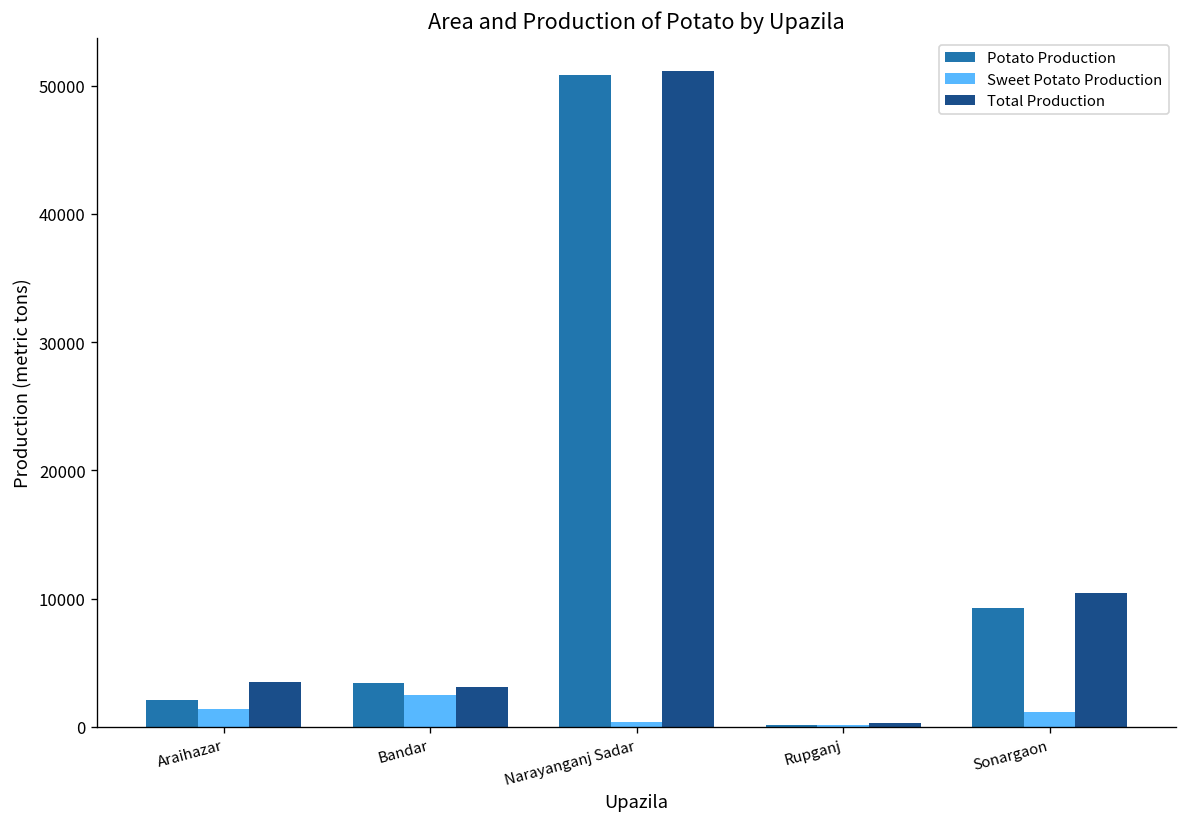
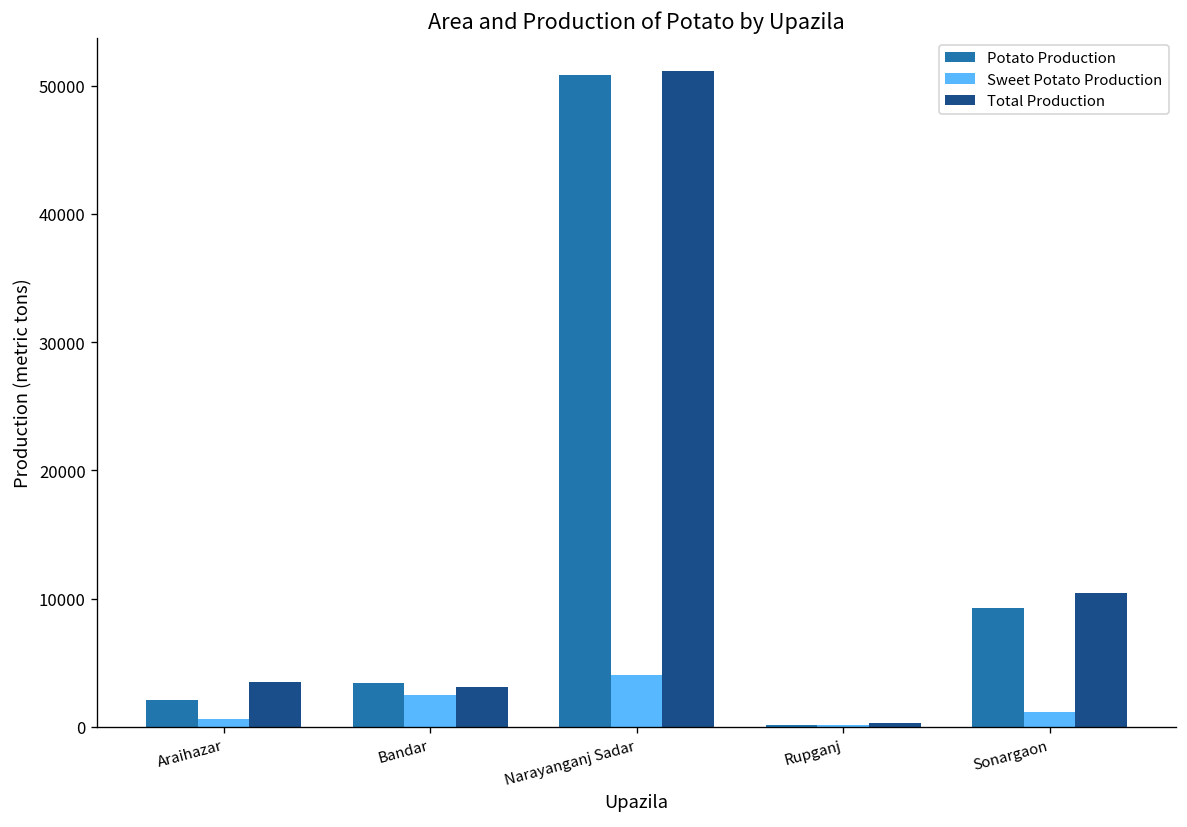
  {
    "Sweet Potato Production": {
-     "Araihazar": 1400,
+     "Araihazar": 600,
      "Bandar": 2400,
-     "Narayanganj Sadar": 400,
+     "Narayanganj Sadar": 4000,
      "Sonargaon": 1200
    }
  }
